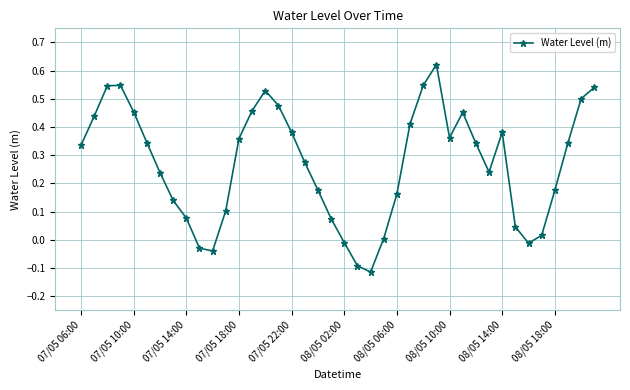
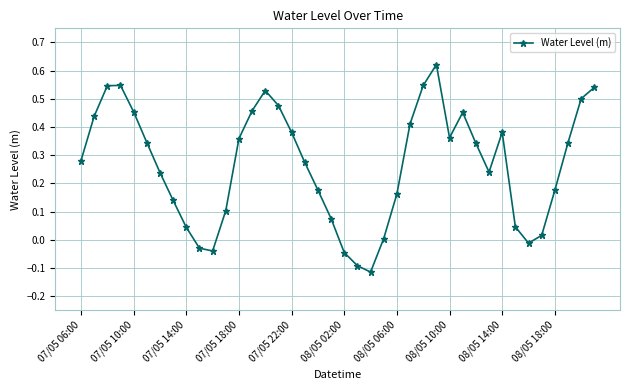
  {
-   "07/05 06:00": 0.34,
+   "07/05 06:00": 0.28,
    "07/05 10:00": 0.45,
-   "07/05 14:00": 0.08,
+   "07/05 14:00": 0.04,
    "07/05 18:00": 0.36,
    "07/05 22:00": 0.38,
-   "08/05 02:00": -0.01,
+   "08/05 02:00": -0.05,
    "08/05 06:00": 0.16,
    "08/05 10:00": 0.36,
    "08/05 14:00": 0.38,
    "08/05 18:00": 0.18
  }
